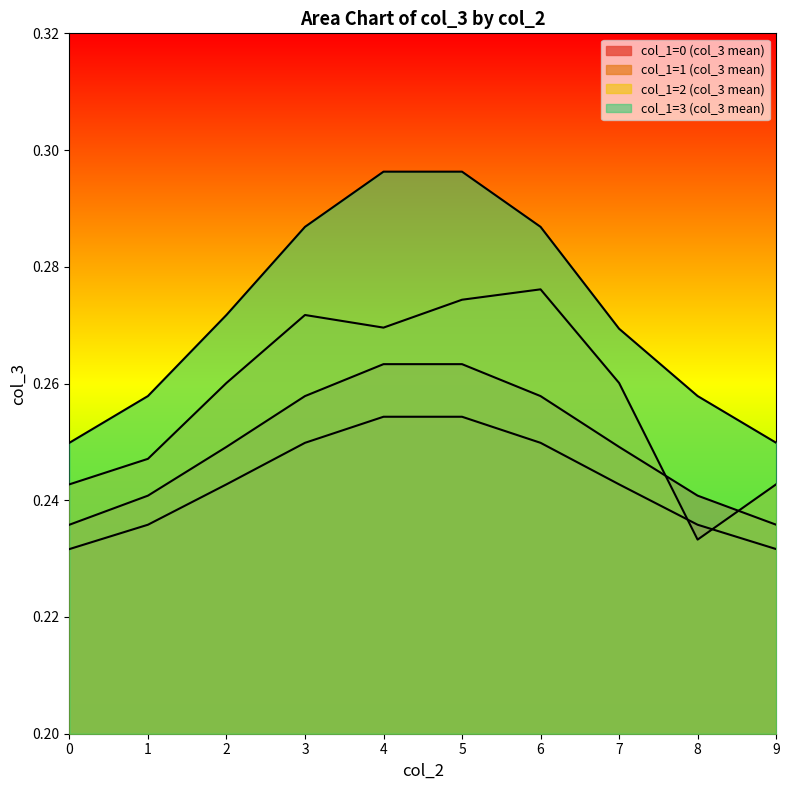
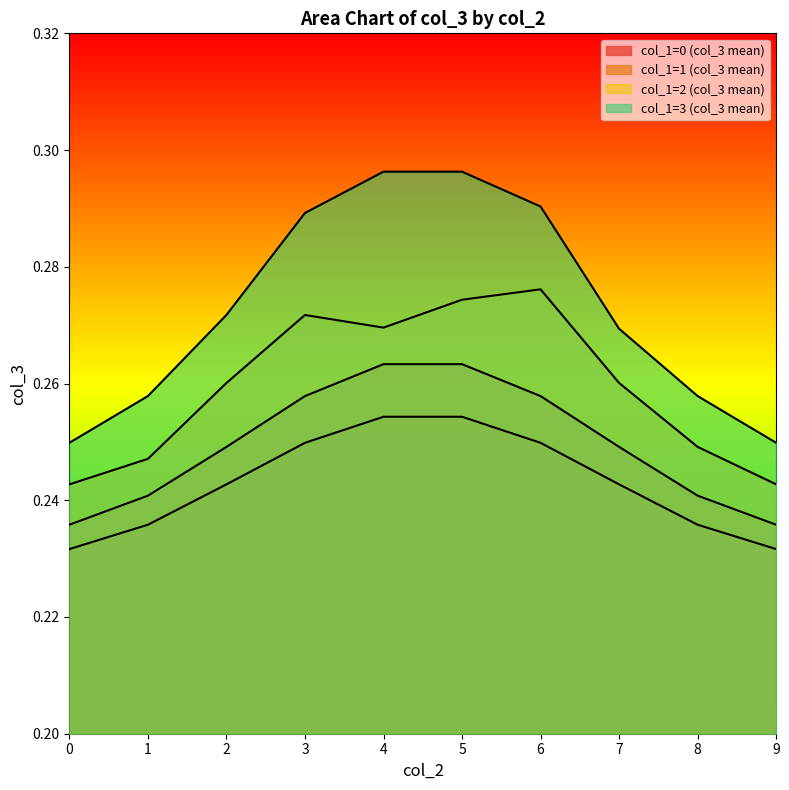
  {
    "col_1=2 (col_3 mean)": {
      "0": 0.243,
      "1": 0.247,
      "2": 0.260,
      "3": 0.272,
      "4": 0.270,
      "5": 0.274,
      "6": 0.276,
      "7": 0.260,
-     "8": 0.233,
+     "8": 0.249,
      "9": 0.243
    },
    "col_1=3 (col_3 mean)": {
      "0": 0.250,
      "1": 0.258,
      "2": 0.272,
-     "3": 0.287,
+     "3": 0.289,
      "4": 0.296,
      "5": 0.296,
-     "6": 0.287,
+     "6": 0.290,
      "7": 0.269,
      "8": 0.258,
      "9": 0.250
    }
  }
